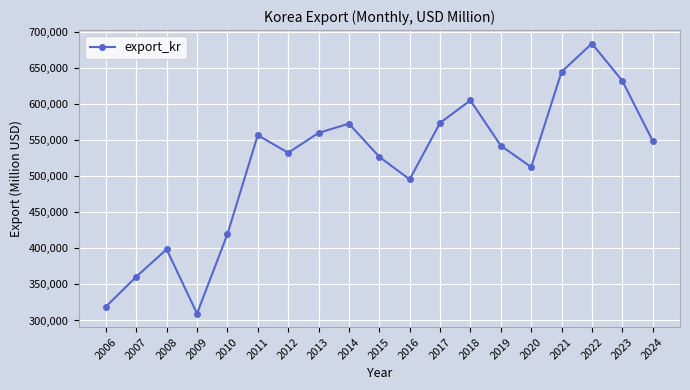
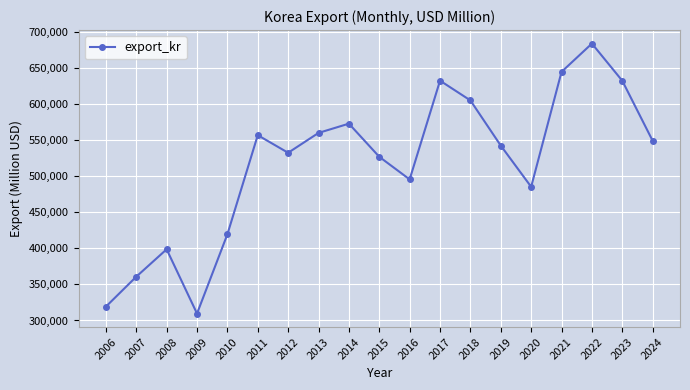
  {
    "2006": "320,000",
    "2007": "360,000",
    "2008": "400,000",
    "2009": "310,000",
    "2010": "420,000",
    "2011": "560,000",
    "2012": "530,000",
    "2013": "560,000",
    "2014": "570,000",
    "2015": "530,000",
    "2016": "500,000",
-   "2017": "570,000",
+   "2017": "630,000",
    "2018": "600,000",
    "2019": "540,000",
-   "2020": "510,000",
+   "2020": "490,000",
    "2021": "640,000",
    "2022": "680,000",
    "2023": "630,000",
    "2024": "550,000"
  }
